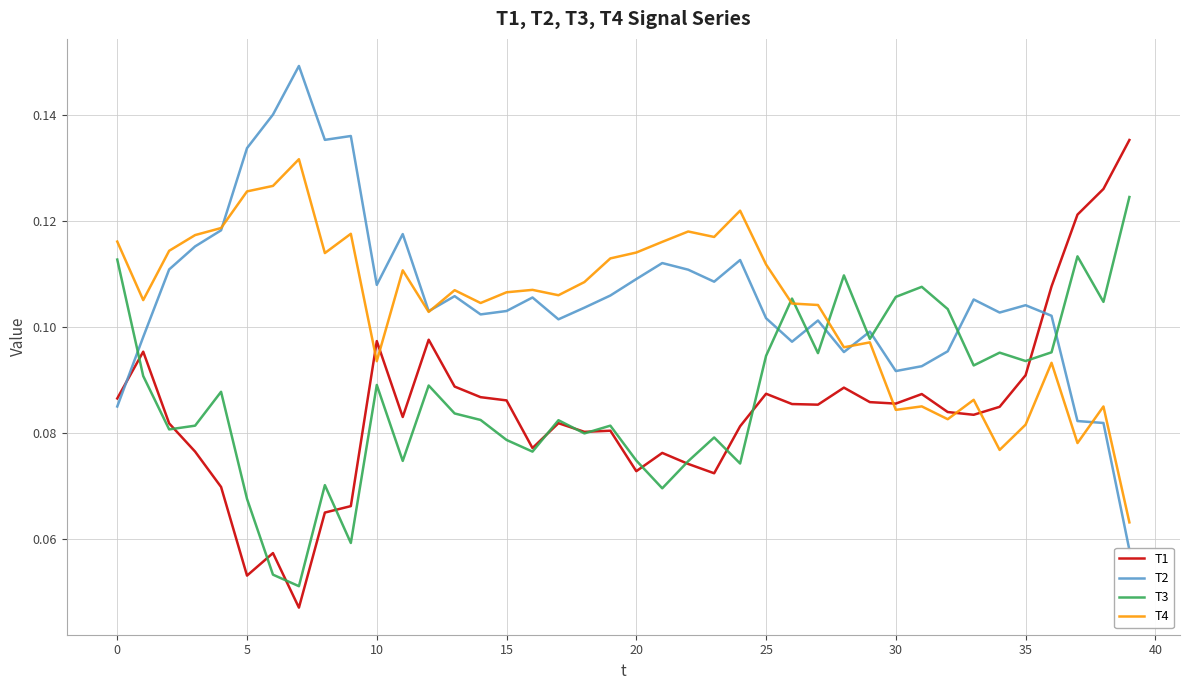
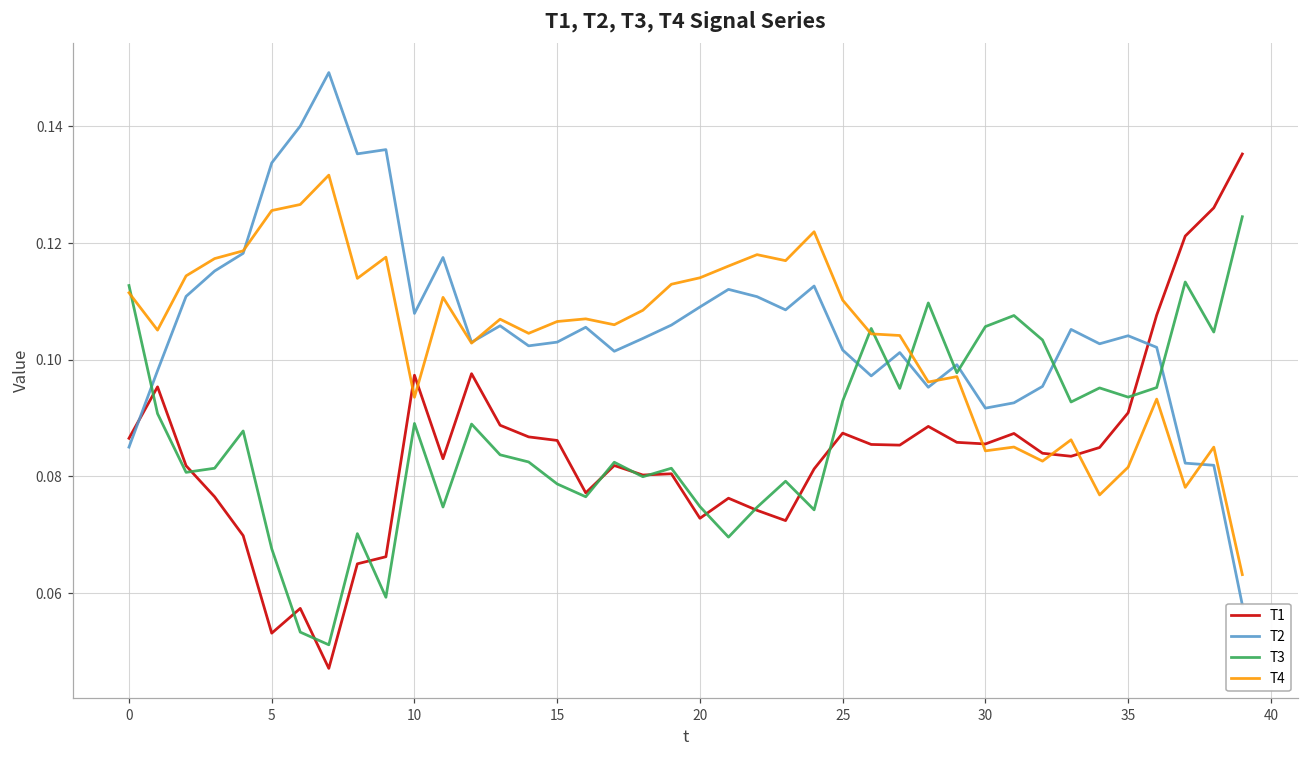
  {
    "T1": {
      "0": 0.087,
      "5": 0.053,
      "10": 0.097,
      "15": 0.086,
      "20": 0.073,
      "25": 0.087,
      "30": 0.086,
      "35": 0.091
    },
    "T2": {
      "0": 0.085,
      "5": 0.134,
      "10": 0.108,
      "15": 0.103,
      "20": 0.109,
      "25": 0.102,
      "30": 0.092,
      "35": 0.104
    },
    "T3": {
      "0": 0.113,
      "5": 0.068,
      "10": 0.089,
      "15": 0.079,
      "20": 0.075,
-     "25": 0.095,
+     "25": 0.093,
      "30": 0.106,
      "35": 0.094
    },
    "T4": {
-     "0": 0.116,
+     "0": 0.111,
      "5": 0.126,
      "10": 0.094,
      "15": 0.107,
      "20": 0.114,
-     "25": 0.112,
+     "25": 0.110,
      "30": 0.084,
      "35": 0.082
    }
  }
